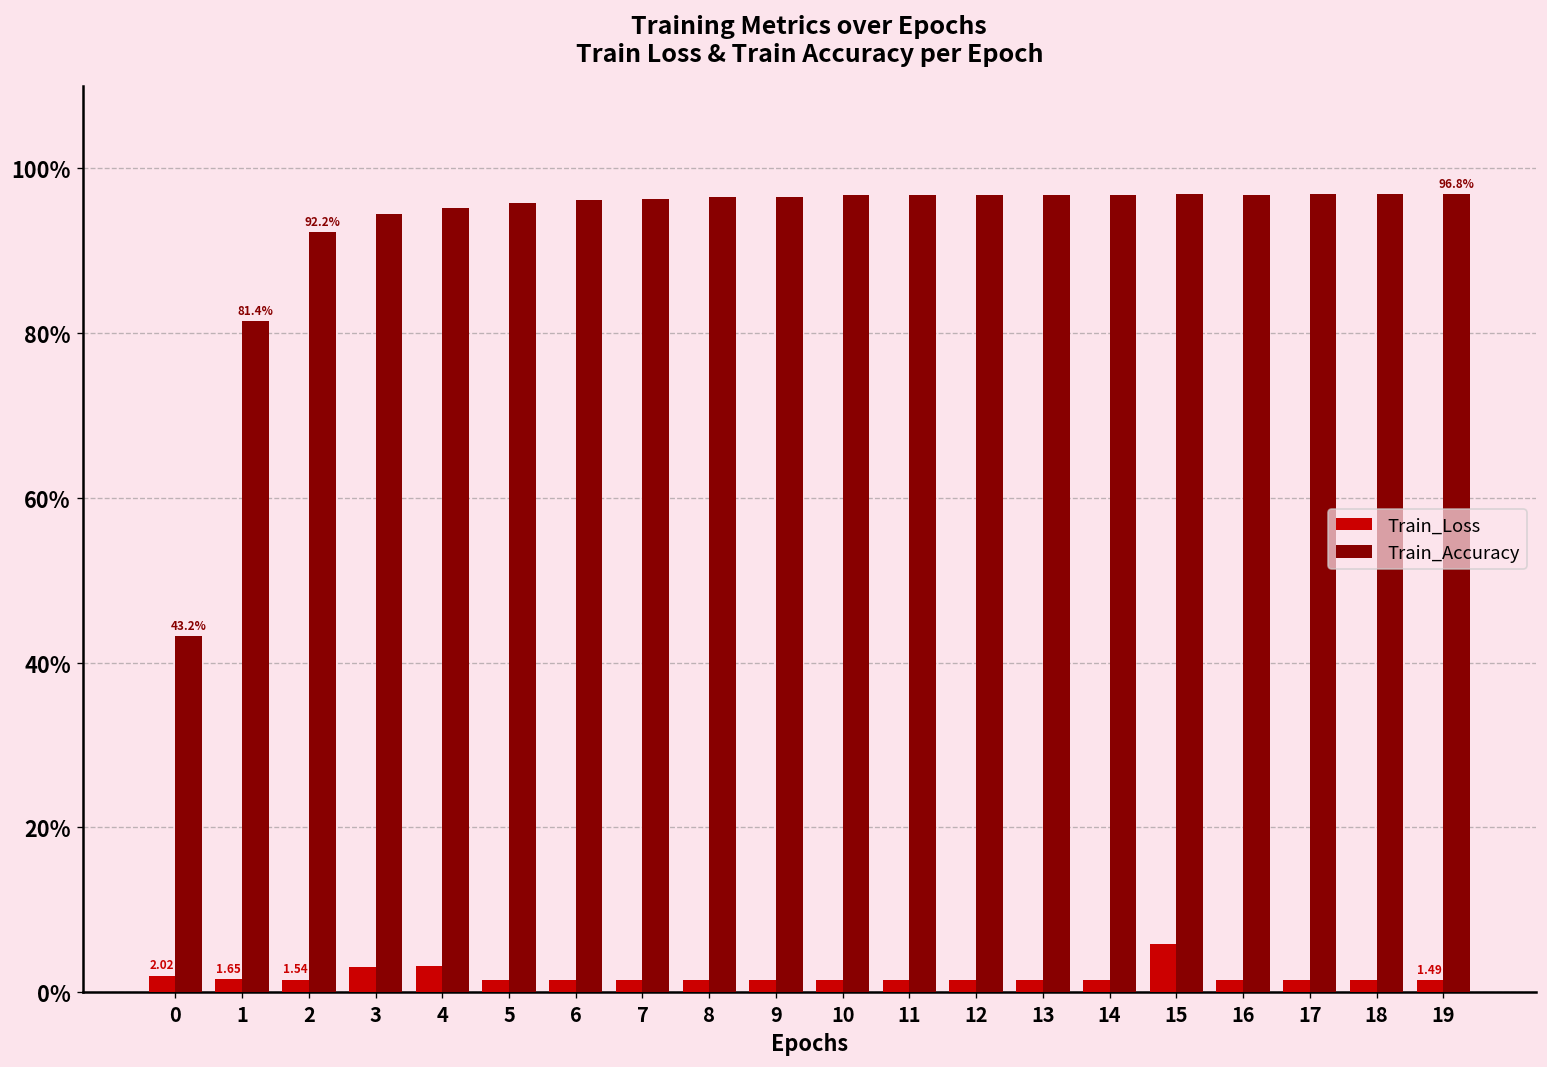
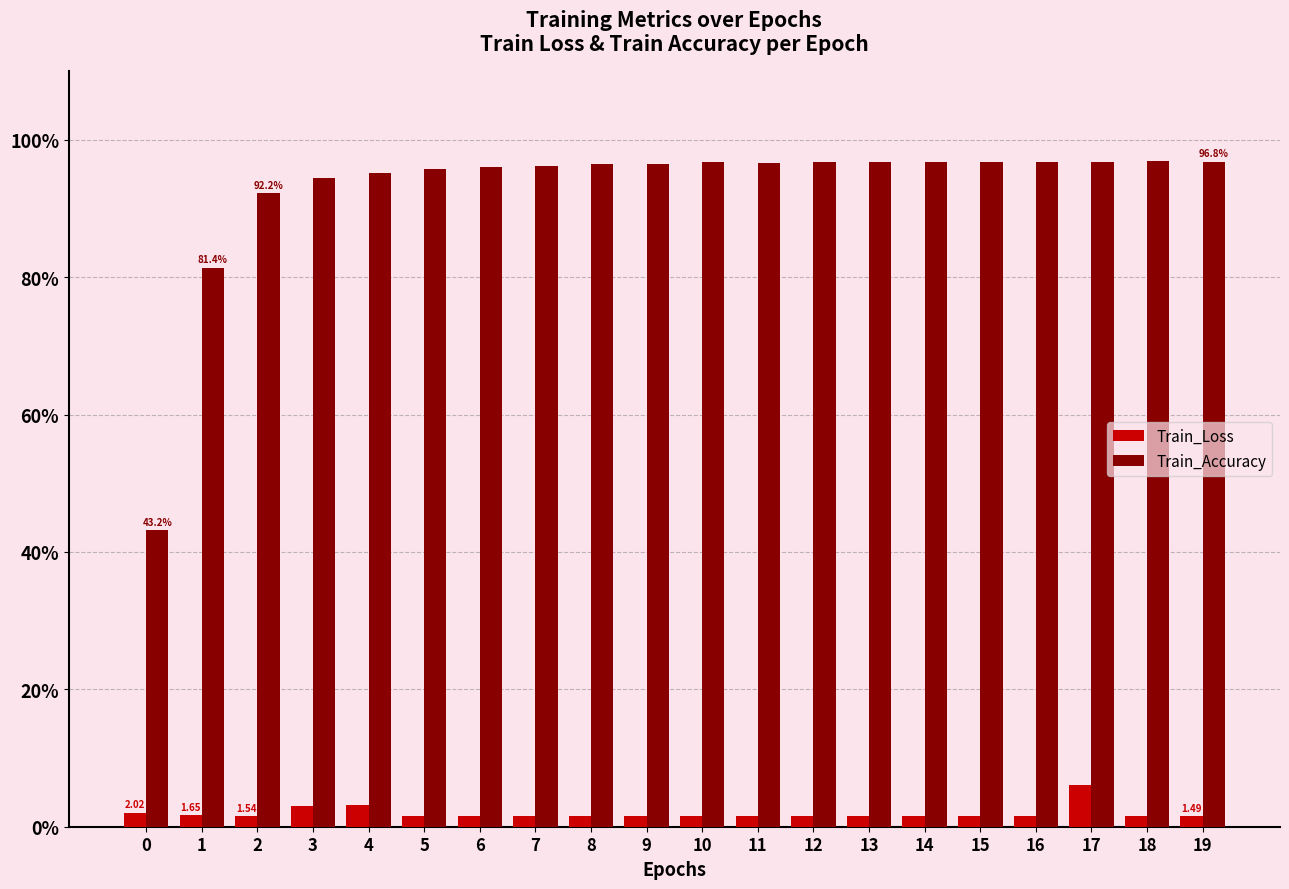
  {
    "Train_Loss": {
      "3": "3%",
      "4": "3%",
      "5": "2%",
      "6": "2%",
      "7": "2%",
      "8": "1%",
      "9": "1%",
      "10": "1%",
      "11": "1%",
      "12": "1%",
      "13": "1%",
      "14": "1%",
-     "15": "6%",
+     "15": "1%",
      "16": "1%",
-     "17": "1%",
+     "17": "6%",
      "18": "1%"
    },
    "Train_Accuracy": {
      "0": "43.2%",
      "1": "81.4%",
      "2": "92.2%",
      "19": "96.8%"
    }
  }
